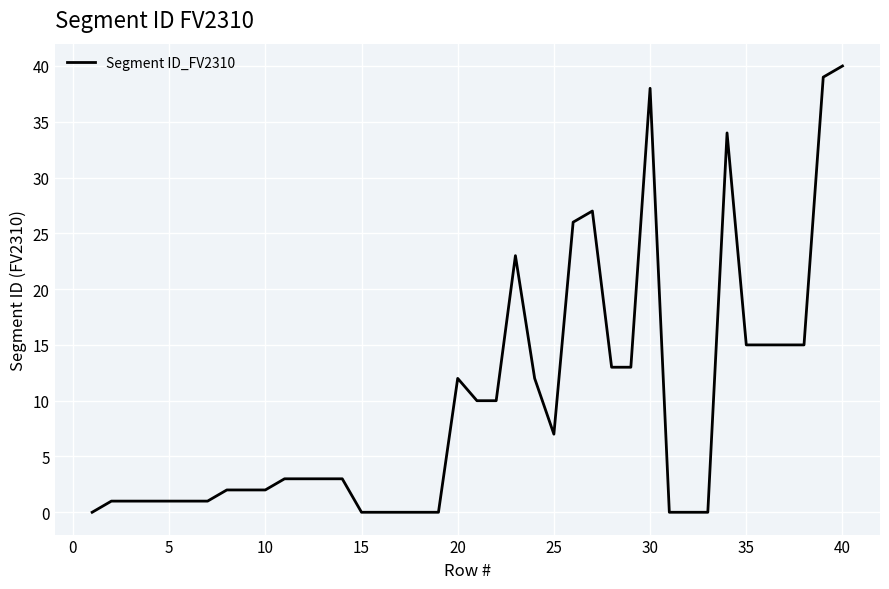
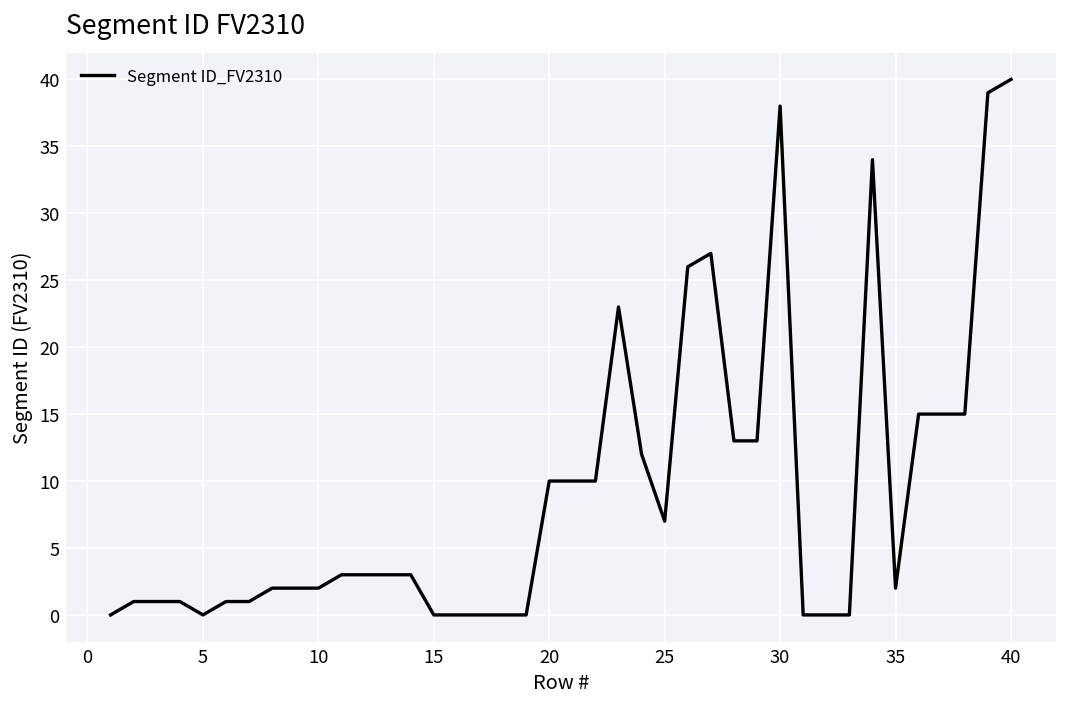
  {
-   "5": 1,
+   "5": 0,
    "10": 2,
    "15": 0,
-   "20": 12,
+   "20": 10,
    "25": 7,
    "30": 38,
-   "35": 15,
+   "35": 2,
    "40": 40
  }
